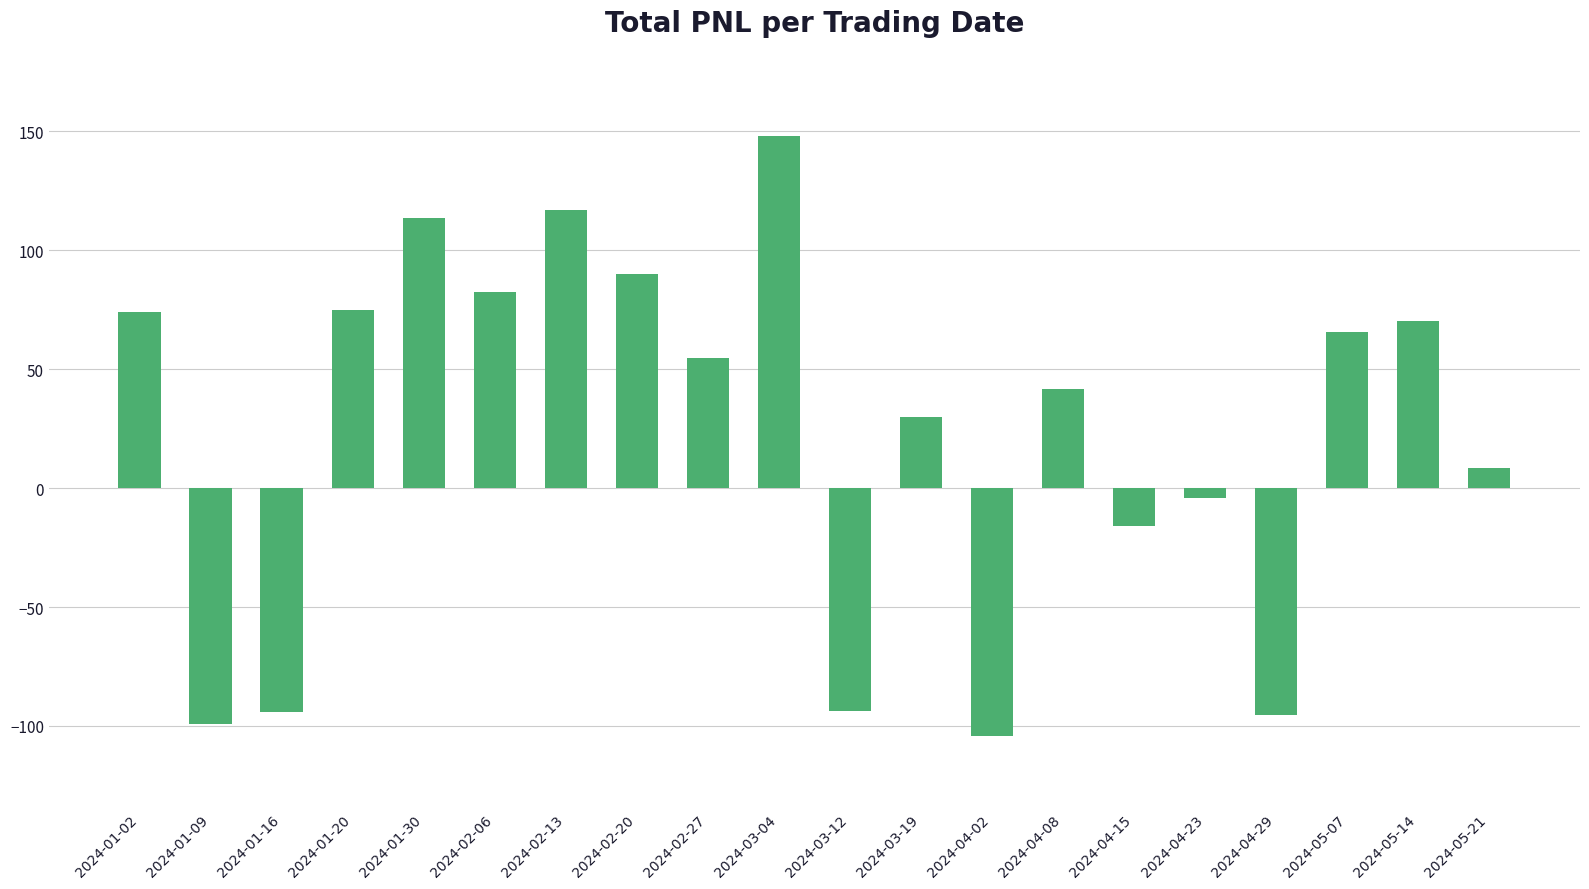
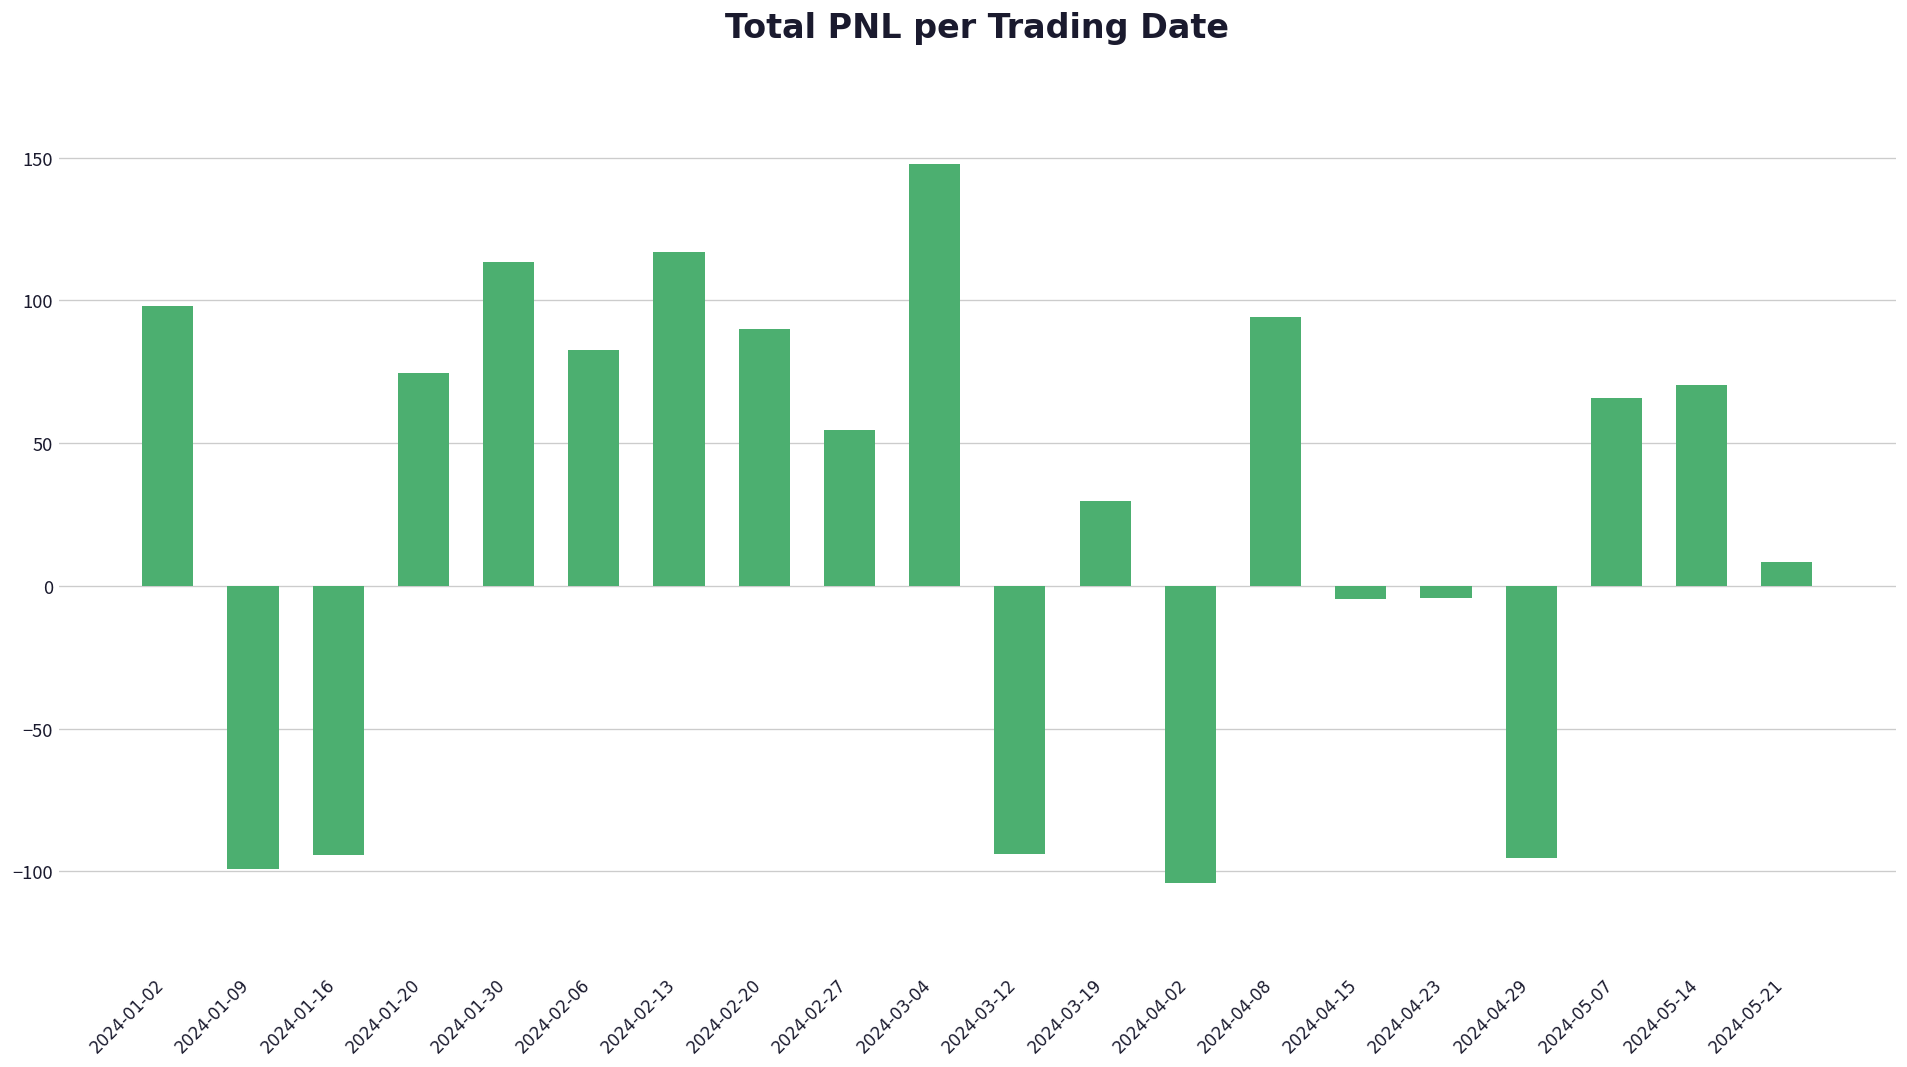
  {
-   "2024-01-02": 74,
+   "2024-01-02": 98,
    "2024-01-09": -99,
    "2024-01-16": -94,
    "2024-01-20": 75,
    "2024-01-30": 114,
    "2024-02-06": 83,
    "2024-02-13": 117,
    "2024-02-20": 90,
    "2024-02-27": 55,
    "2024-03-04": 148,
    "2024-03-12": -94,
    "2024-03-19": 30,
    "2024-04-02": -104,
-   "2024-04-08": 42,
-   "2024-04-15": -16,
+   "2024-04-08": 94,
+   "2024-04-15": -4,
    "2024-04-23": -4,
    "2024-04-29": -95,
    "2024-05-07": 66,
    "2024-05-14": 70,
    "2024-05-21": 8
  }
